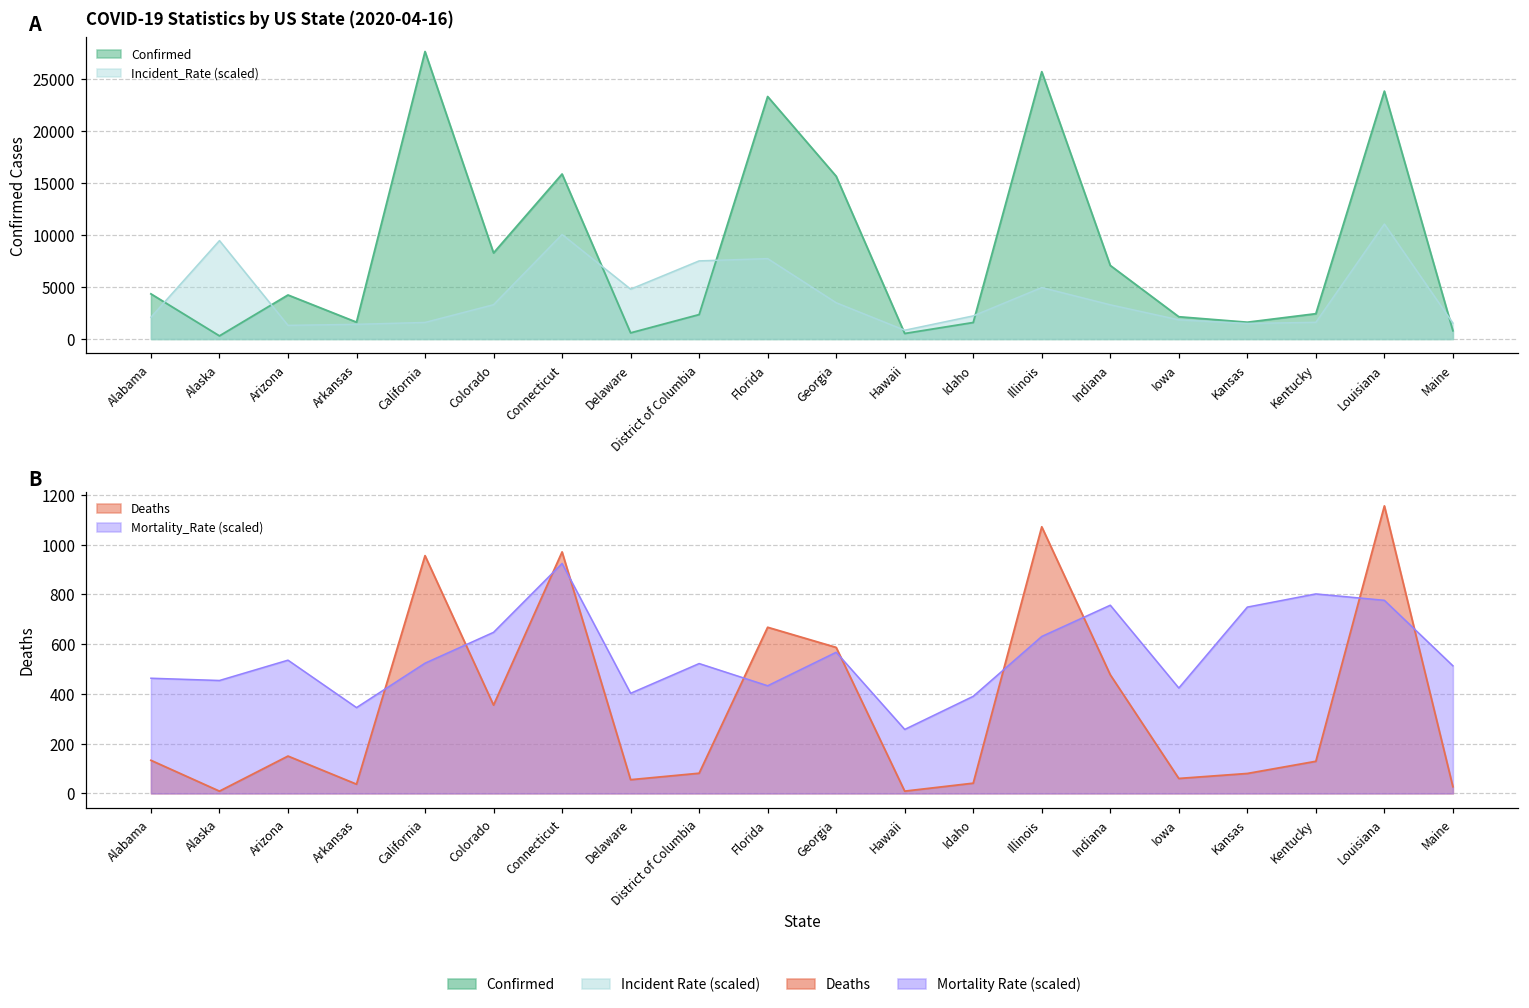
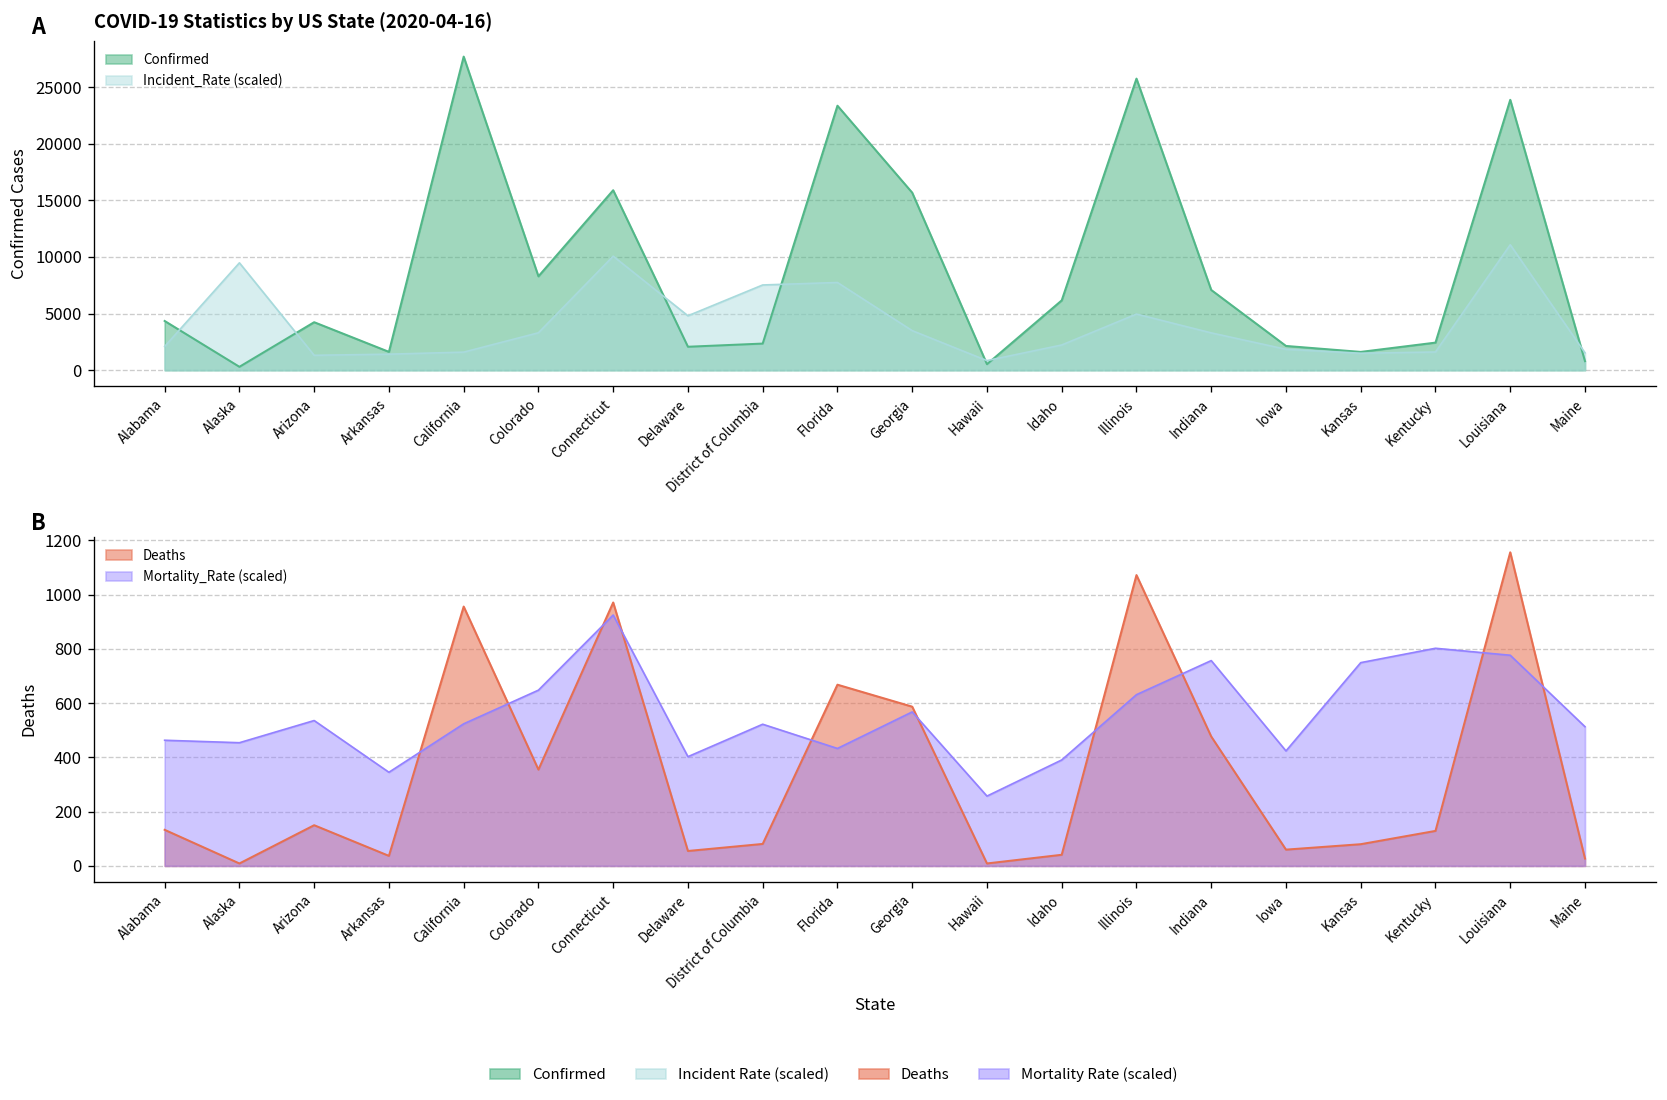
  {
    "COVID-19 Statistics by US State (2020-04-16)": {
      "Confirmed": {
        "Alabama": 4000,
        "Alaska": 0,
        "Arizona": 4000,
        "California": 28000,
        "Colorado": 8000,
        "Connecticut": 16000,
-       "Delaware": 1000,
+       "Delaware": 2000,
        "District of Columbia": 2000,
        "Florida": 23000,
        "Georgia": 16000,
        "Hawaii": 1000,
-       "Idaho": 2000,
+       "Idaho": 6000,
        "Illinois": 26000,
        "Indiana": 7000,
        "Iowa": 2000,
        "Kentucky": 2000,
        "Louisiana": 24000,
        "Maine": 1000
      },
      "Incident_Rate (scaled)": {
        "Alabama": 2000,
        "Alaska": 9000,
        "Arizona": 1000,
        "California": 2000,
        "Colorado": 3000,
        "Connecticut": 10000,
        "Delaware": 5000,
        "District of Columbia": 8000,
        "Florida": 8000,
        "Georgia": 3000,
        "Hawaii": 1000,
        "Idaho": 2000,
        "Illinois": 5000,
        "Indiana": 3000,
        "Iowa": 2000,
        "Kentucky": 2000,
        "Louisiana": 11000,
        "Maine": 2000
      }
    }
  }
